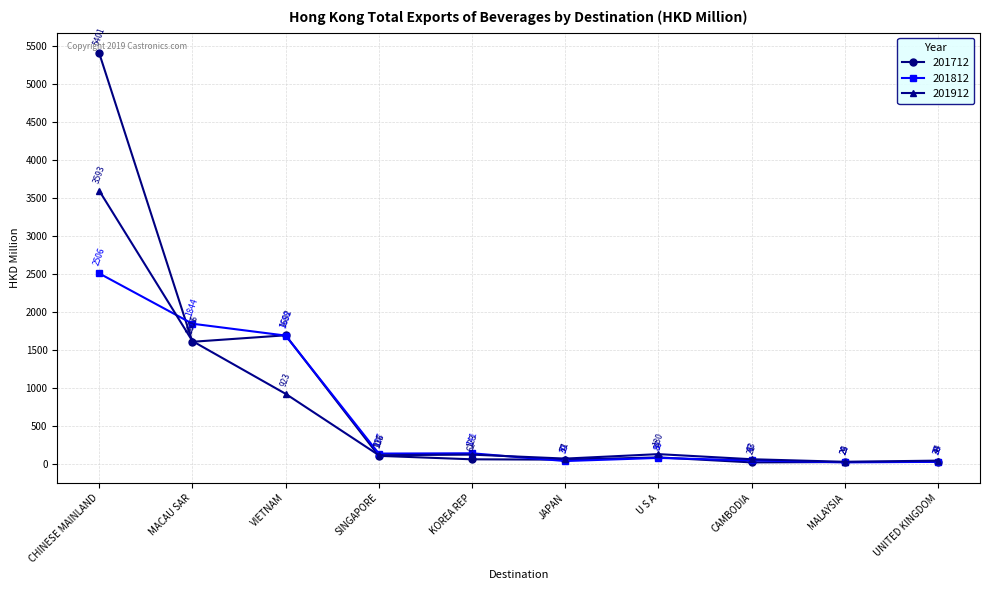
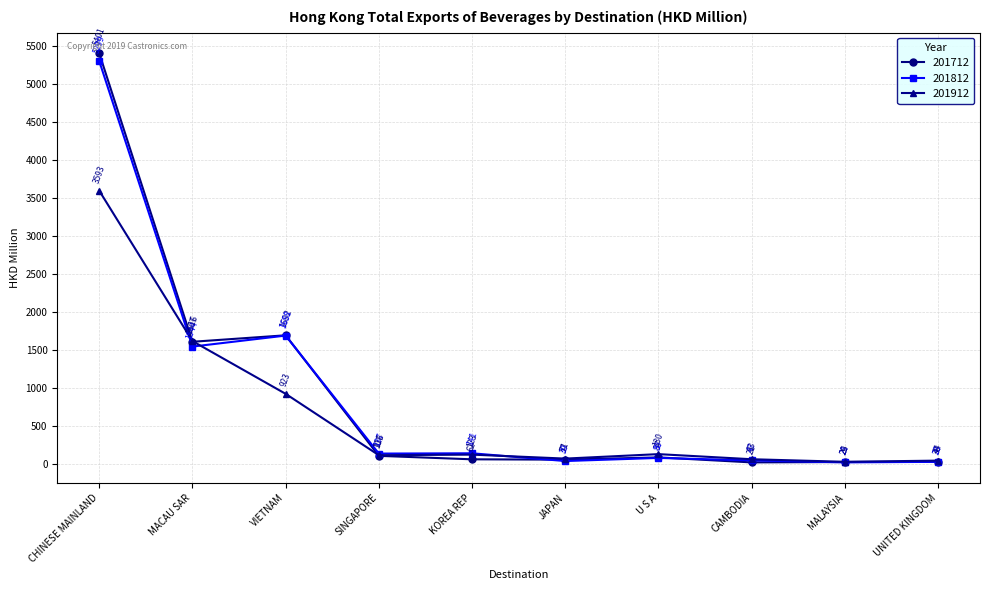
  {
    "201812": {
-     "CHINESE MAINLAND": 2506,
-     "MACAU SAR": 1844
+     "CHINESE MAINLAND": 5299,
+     "MACAU SAR": 1544
    }
  }
